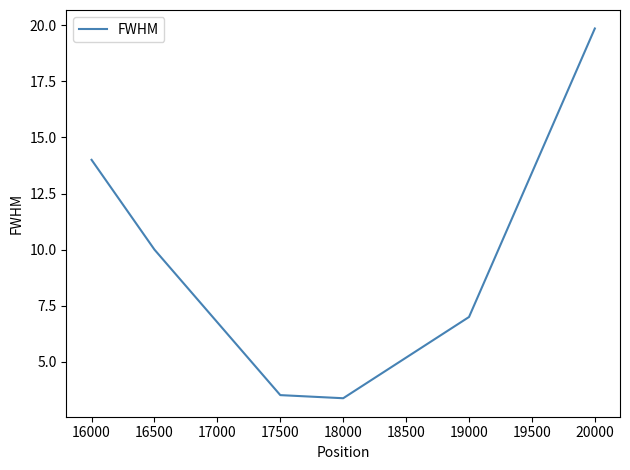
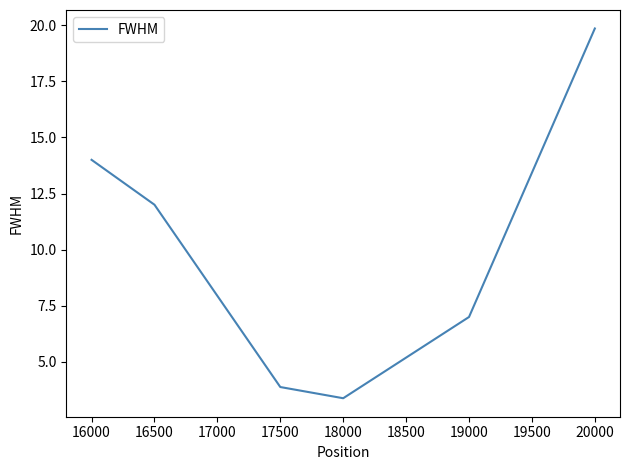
  {
    "16000": 14.0,
-   "16500": 10,
-   "17500": 3.5,
+   "16500": 12,
+   "17500": 3.9,
    "18000": 3.4,
    "19000": 7.0,
    "20000": 19.9
  }
